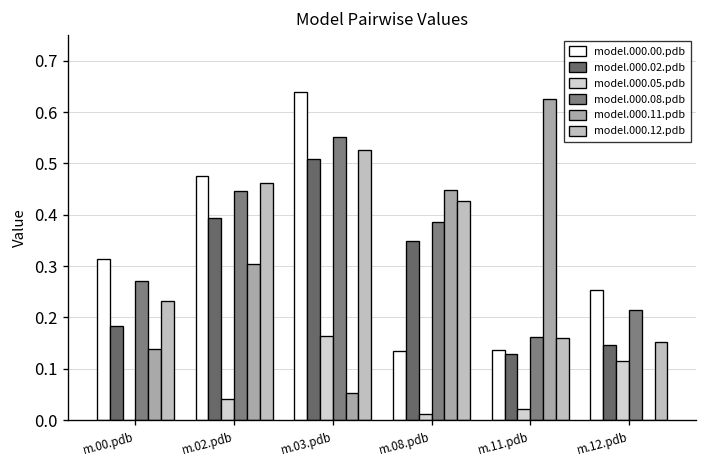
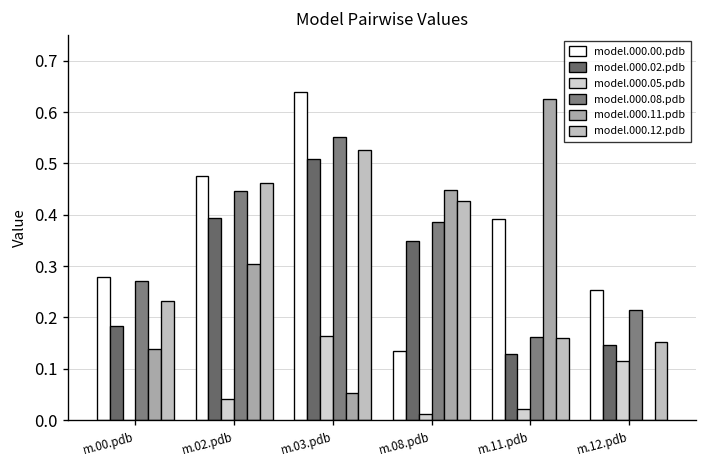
  {
    "model.000.00.pdb": {
-     "m.00.pdb": 0.31,
+     "m.00.pdb": 0.28,
      "m.02.pdb": 0.48,
      "m.03.pdb": 0.64,
      "m.08.pdb": 0.13,
-     "m.11.pdb": 0.14,
+     "m.11.pdb": 0.39,
      "m.12.pdb": 0.25
    }
  }
